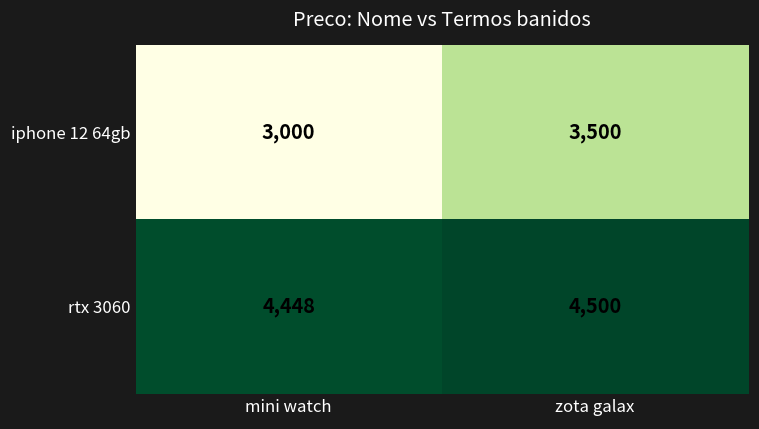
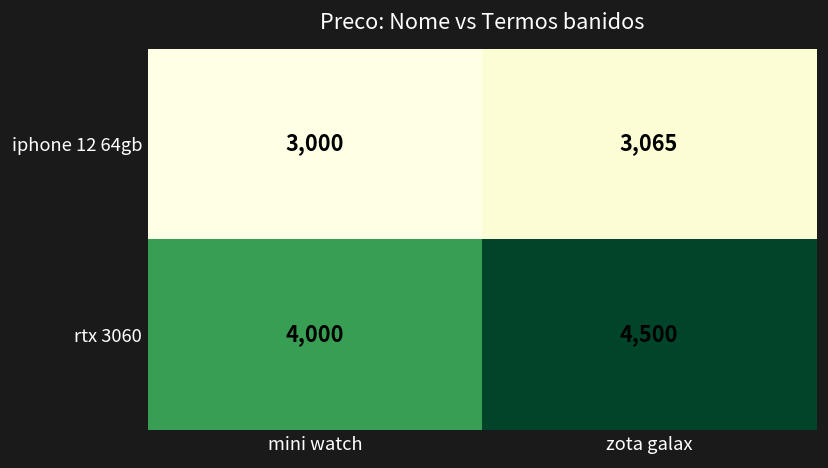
  {
    "iphone 12 64gb": {
      "mini watch": "3,000",
-     "zota galax": "3,500"
+     "zota galax": "3,065"
    },
    "rtx 3060": {
-     "mini watch": "4,448",
+     "mini watch": "4,000",
      "zota galax": "4,500"
    }
  }
